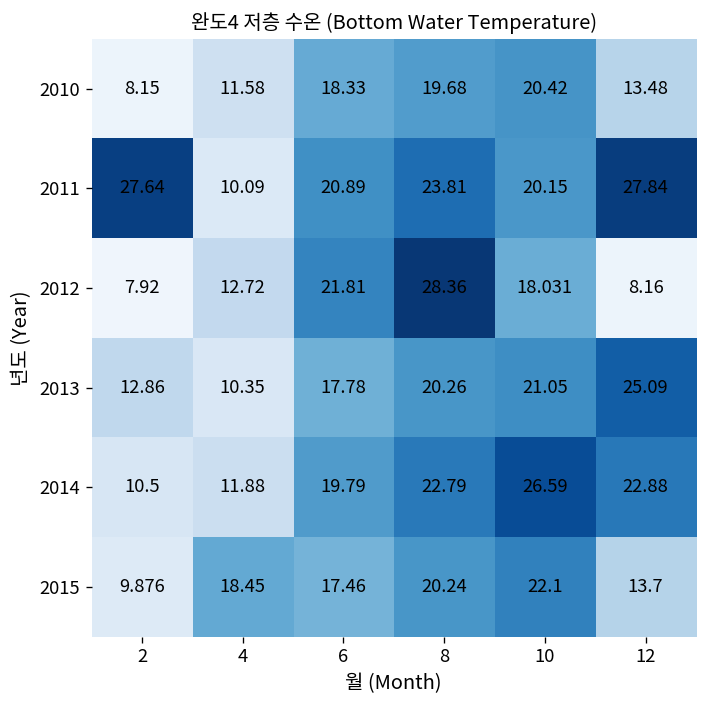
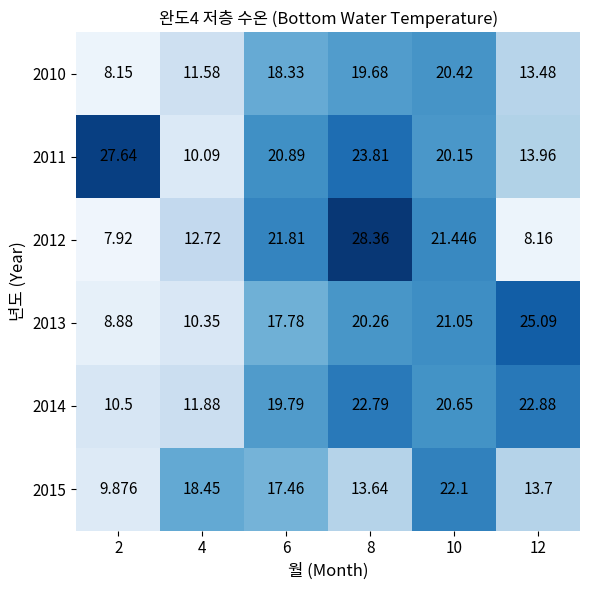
  {
    "2010": {
      "2": 8.15,
      "4": 11.58,
      "6": 18.33,
      "8": 19.68,
      "10": 20.42,
      "12": 13.48
    },
    "2011": {
      "2": 27.64,
      "4": 10.09,
      "6": 20.89,
      "8": 23.81,
      "10": 20.15,
-     "12": 27.84
+     "12": 13.96
    },
    "2012": {
      "2": 7.92,
      "4": 12.72,
      "6": 21.81,
      "8": 28.36,
-     "10": 18.031,
+     "10": 21.446,
      "12": 8.16
    },
    "2013": {
-     "2": 12.86,
+     "2": 8.88,
      "4": 10.35,
      "6": 17.78,
      "8": 20.26,
      "10": 21.05,
      "12": 25.09
    },
    "2014": {
      "2": 10.5,
      "4": 11.88,
      "6": 19.79,
      "8": 22.79,
-     "10": 26.59,
+     "10": 20.65,
      "12": 22.88
    },
    "2015": {
      "2": 9.876,
      "4": 18.45,
      "6": 17.46,
-     "8": 20.24,
+     "8": 13.64,
      "10": 22.1,
      "12": 13.7
    }
  }
